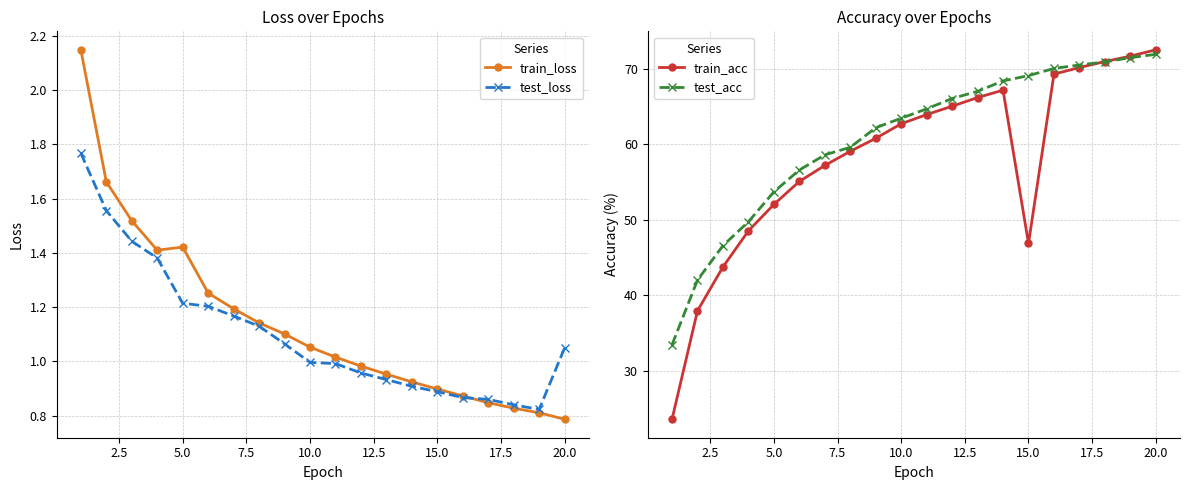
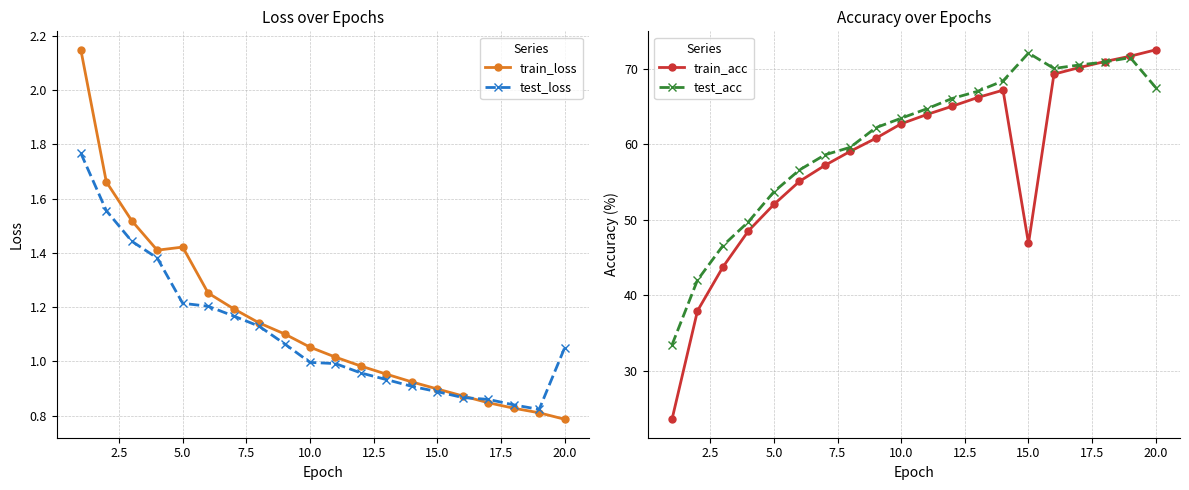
  {
    "Loss over Epochs": {
      "train_loss": {
        "5.0": 1.42,
        "10.0": 1.05,
        "15.0": 0.90,
        "20.0": 0.79
      },
      "test_loss": {
        "5.0": 1.21,
        "10.0": 1.00,
        "15.0": 0.89,
        "20.0": 1.05
      }
    },
    "Accuracy over Epochs": {
      "train_acc": {
        "5.0": 52,
        "10.0": 63,
        "15.0": 47,
        "20.0": 72
      },
      "test_acc": {
        "5.0": 54,
        "10.0": 63,
-       "15.0": 69,
-       "20.0": 72
+       "15.0": 72,
+       "20.0": 67
      }
    }
  }
